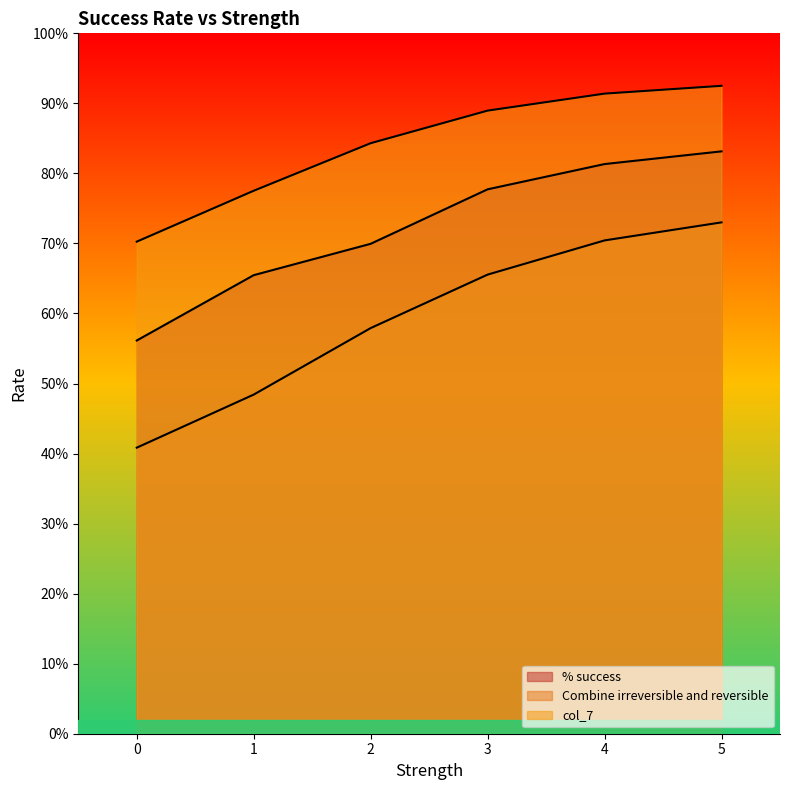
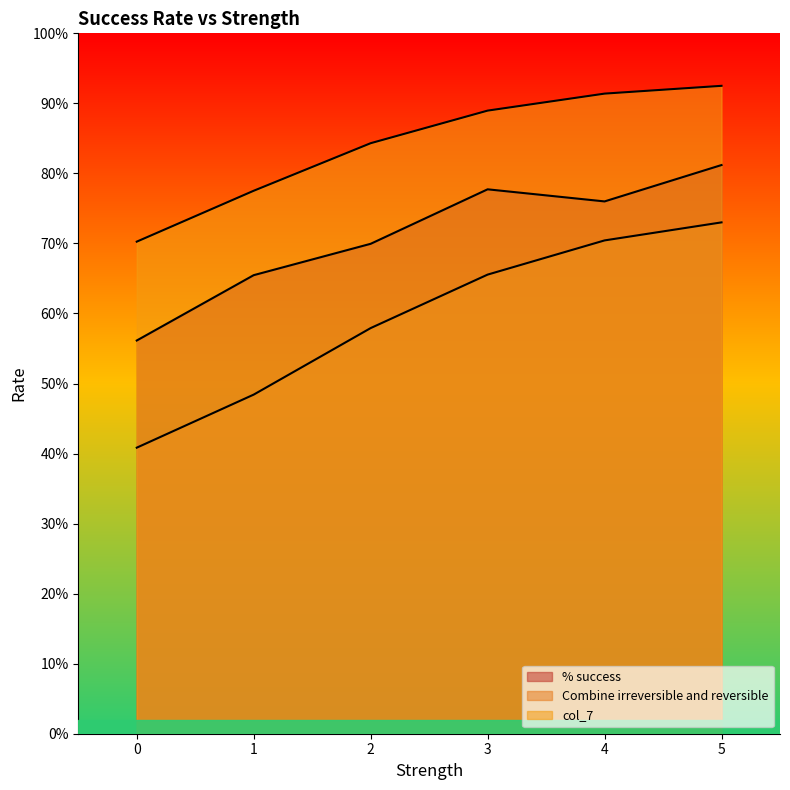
  {
    "% success": {
      "0": "56%",
      "1": "65%",
      "2": "70%",
      "3": "78%",
-     "4": "81%",
-     "5": "83%"
+     "4": "76%",
+     "5": "81%"
    }
  }
